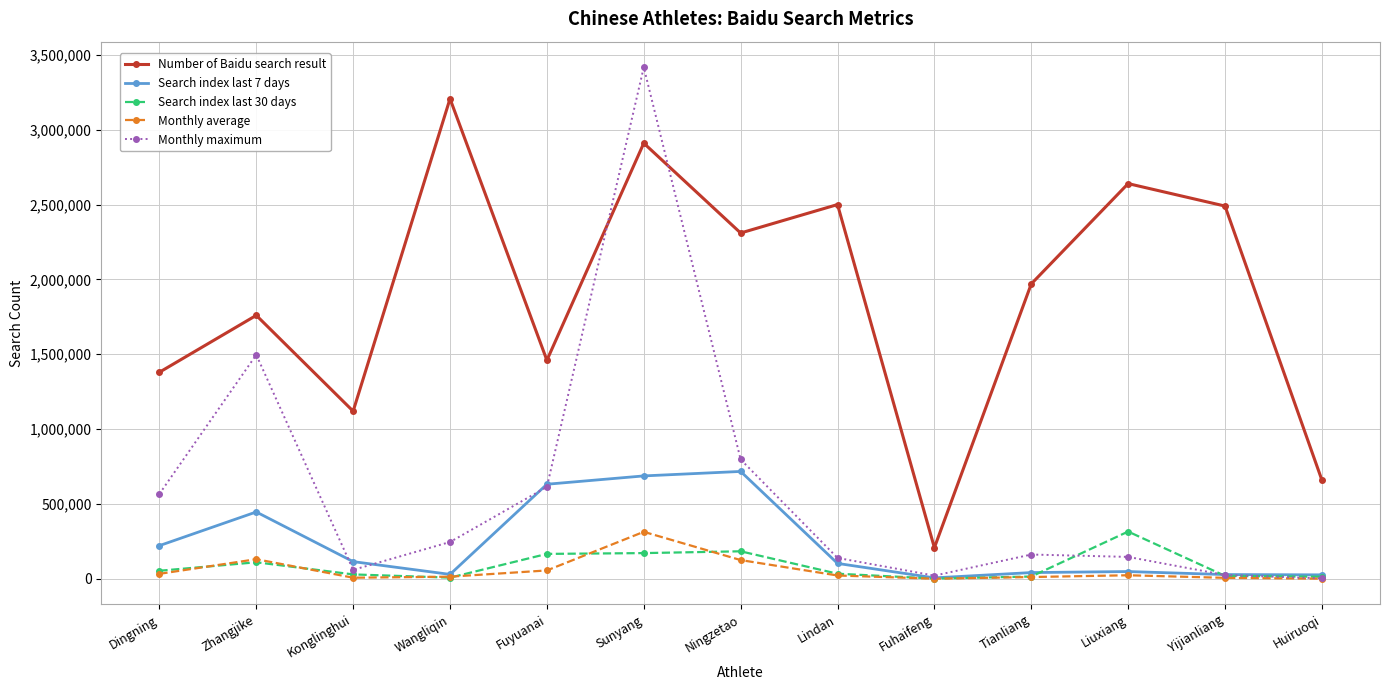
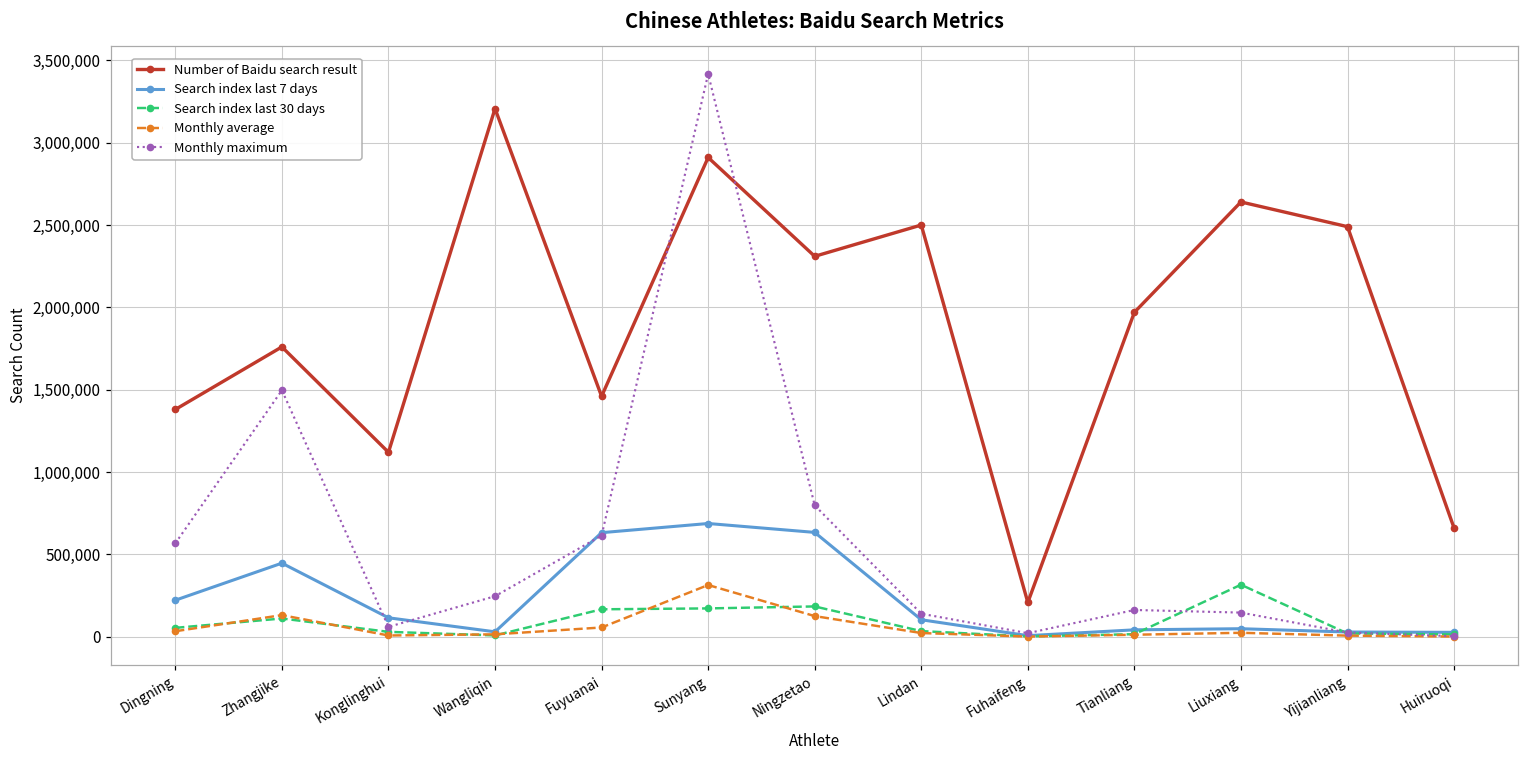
  {
    "Number of Baidu search result": {
      "Dingning": "1,380,000",
      "Zhangjike": "1,760,000",
      "Konglinghui": "1,120,000",
      "Wangliqin": "3,210,000",
      "Fuyuanai": "1,460,000",
      "Sunyang": "2,910,000",
      "Ningzetao": "2,310,000",
      "Lindan": "2,500,000",
      "Fuhaifeng": "210,000",
      "Tianliang": "1,970,000",
      "Liuxiang": "2,640,000",
      "Yijianliang": "2,490,000",
      "Huiruoqi": "660,000"
    },
    "Search index last 7 days": {
      "Dingning": "220,000",
      "Zhangjike": "450,000",
      "Konglinghui": "120,000",
      "Fuyuanai": "630,000",
      "Sunyang": "690,000",
-     "Ningzetao": "720,000",
+     "Ningzetao": "630,000",
      "Lindan": "100,000",
      "Tianliang": "40,000",
      "Liuxiang": "50,000"
    },
    "Search index last 30 days": {
      "Dingning": "50,000",
      "Zhangjike": "110,000",
      "Konglinghui": "30,000",
      "Fuyuanai": "170,000",
      "Sunyang": "170,000",
      "Ningzetao": "180,000",
      "Liuxiang": "320,000"
    },
    "Monthly average": {
      "Dingning": "30,000",
      "Zhangjike": "130,000",
      "Konglinghui": "10,000",
      "Fuyuanai": "60,000",
      "Sunyang": "310,000",
      "Ningzetao": "130,000",
      "Liuxiang": "20,000"
    },
    "Monthly maximum": {
      "Dingning": "570,000",
      "Zhangjike": "1,500,000",
      "Konglinghui": "60,000",
      "Wangliqin": "250,000",
      "Fuyuanai": "610,000",
      "Sunyang": "3,420,000",
      "Ningzetao": "800,000",
      "Lindan": "140,000",
      "Tianliang": "160,000",
      "Liuxiang": "150,000"
    }
  }
